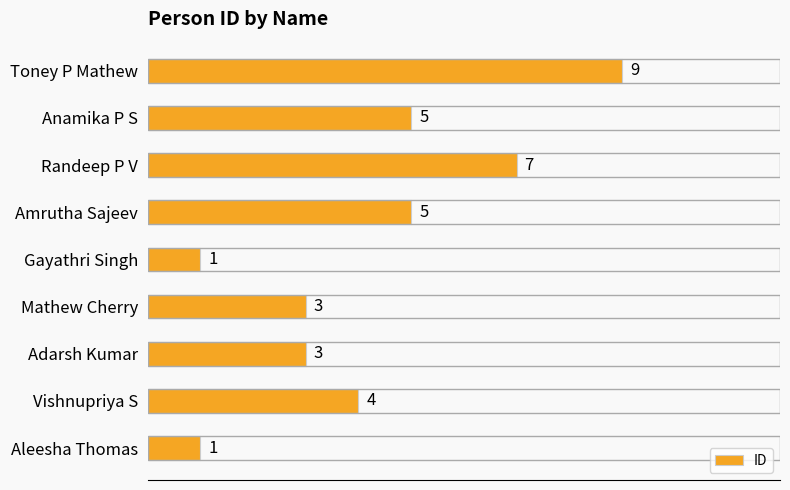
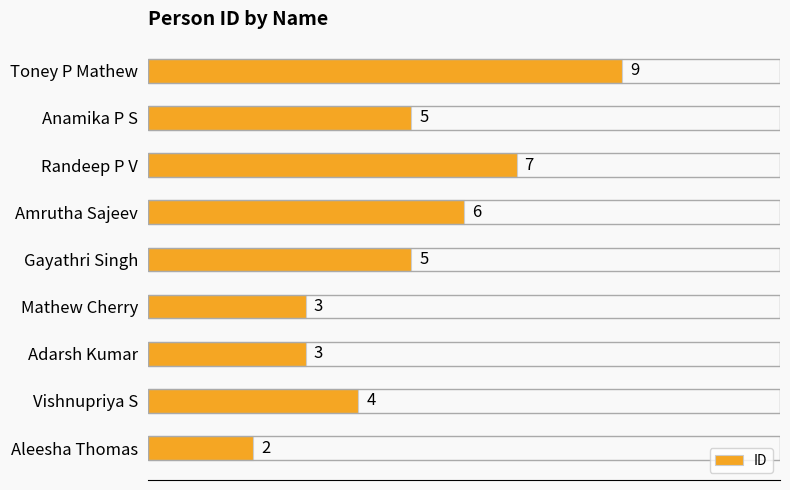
  {
    "Toney P Mathew": 9,
    "Anamika P S": 5,
    "Randeep P V": 7,
-   "Amrutha Sajeev": 5,
-   "Gayathri Singh": 1,
+   "Amrutha Sajeev": 6,
+   "Gayathri Singh": 5,
    "Mathew Cherry": 3,
    "Adarsh Kumar": 3,
    "Vishnupriya S": 4,
-   "Aleesha Thomas": 1
+   "Aleesha Thomas": 2
  }
